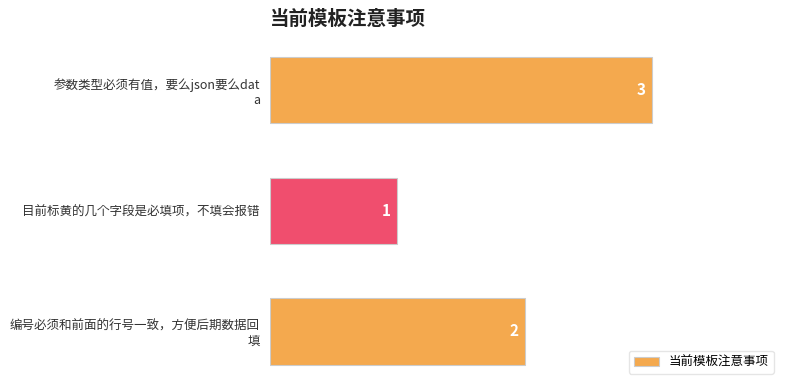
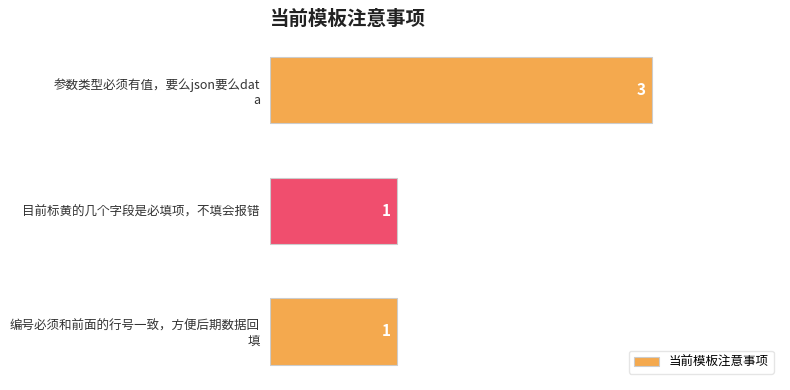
  {
    "参数类型必须有值，要么json要么dat a": 3,
    "目前标黄的几个字段是必填项，不填会报错": 1,
-   "编号必须和前面的行号一致，方便后期数据回 填": 2
+   "编号必须和前面的行号一致，方便后期数据回 填": 1
  }
